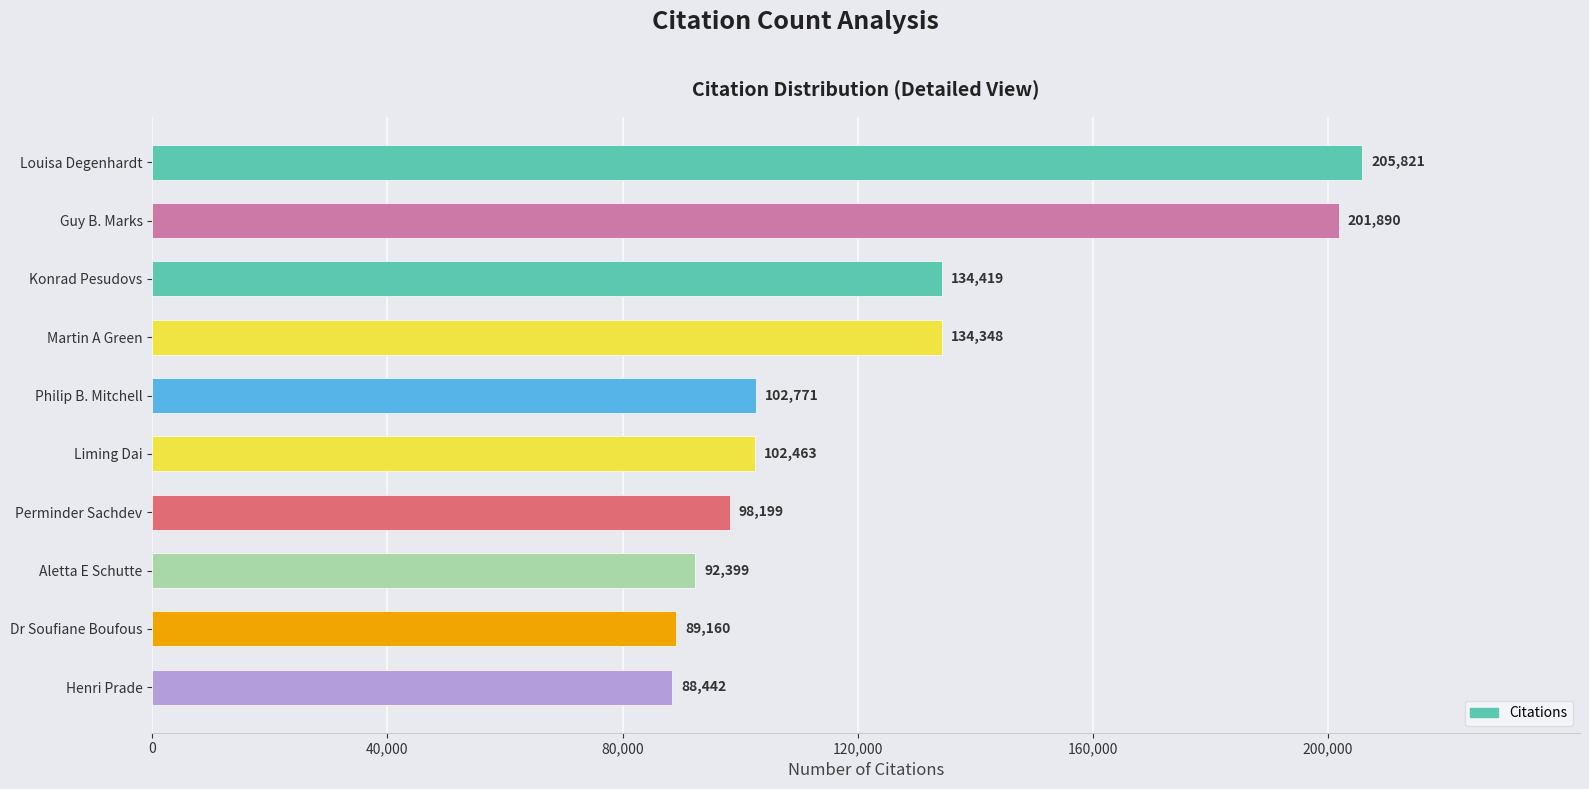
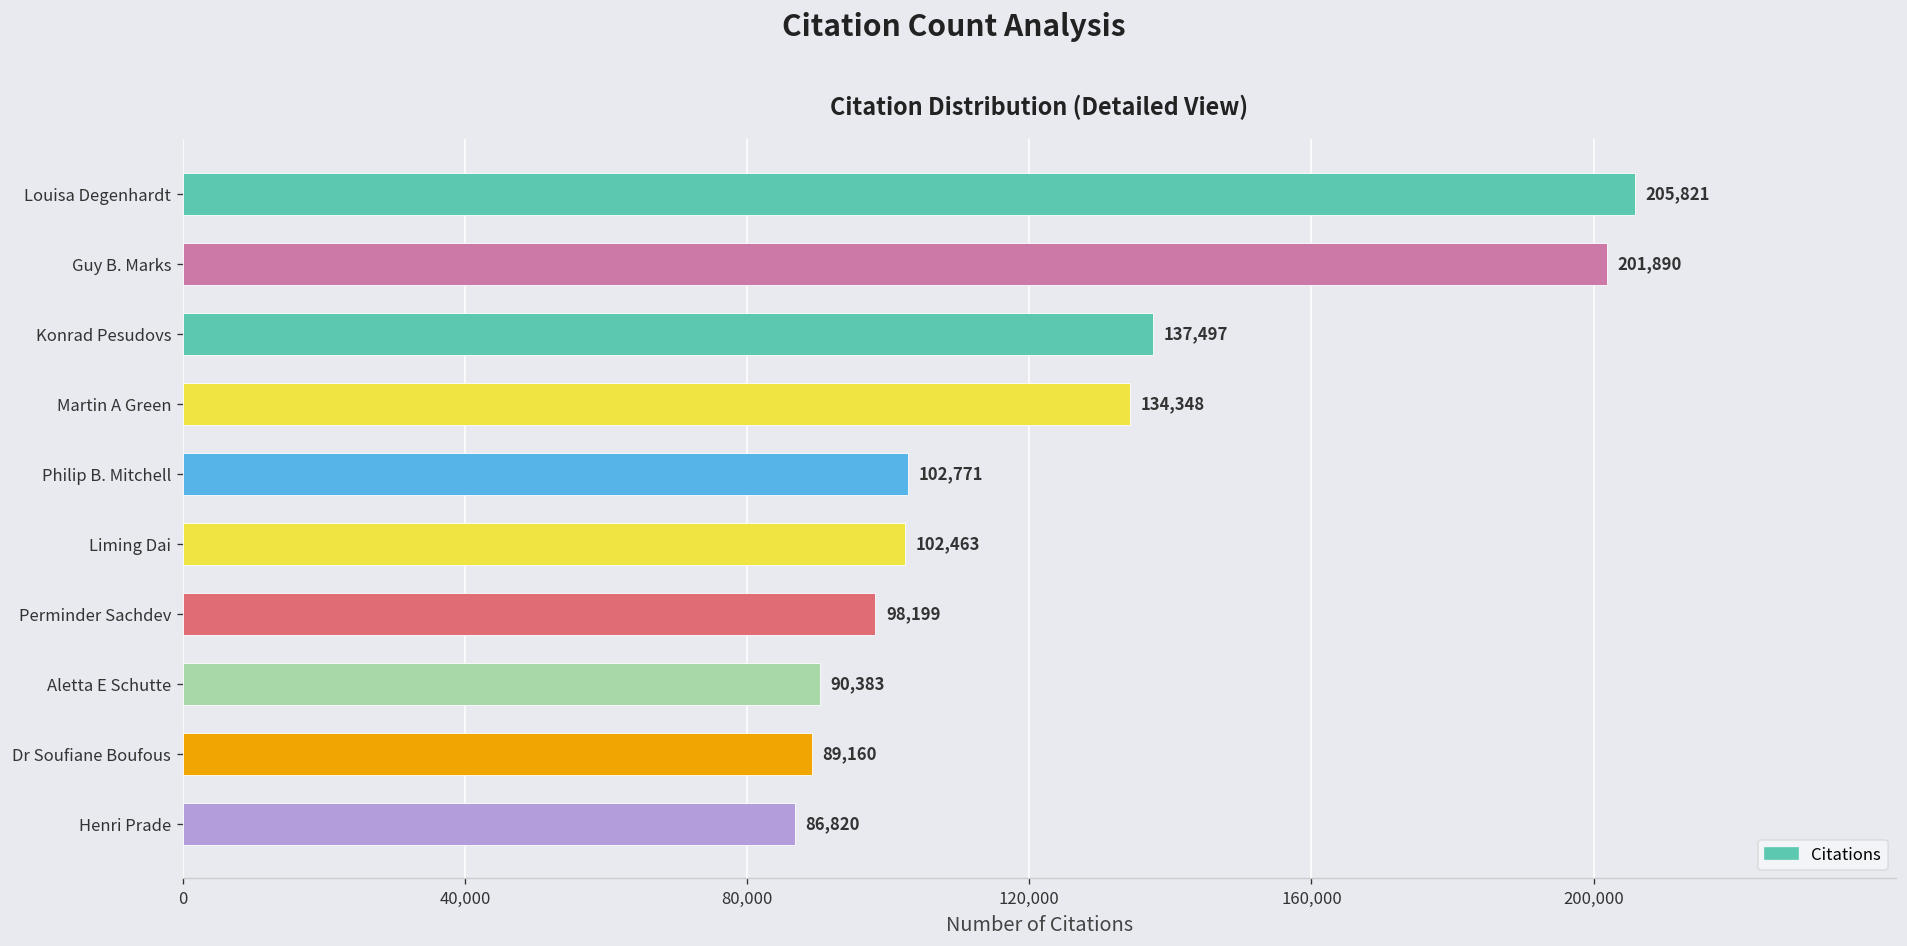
  {
    "Louisa Degenhardt": "205,821",
    "Guy B. Marks": "201,890",
-   "Konrad Pesudovs": "134,419",
+   "Konrad Pesudovs": "137,497",
    "Martin A Green": "134,348",
    "Philip B. Mitchell": "102,771",
    "Liming Dai": "102,463",
    "Perminder Sachdev": "98,199",
-   "Aletta E Schutte": "92,399",
+   "Aletta E Schutte": "90,383",
    "Dr Soufiane Boufous": "89,160",
-   "Henri Prade": "88,442"
+   "Henri Prade": "86,820"
  }
